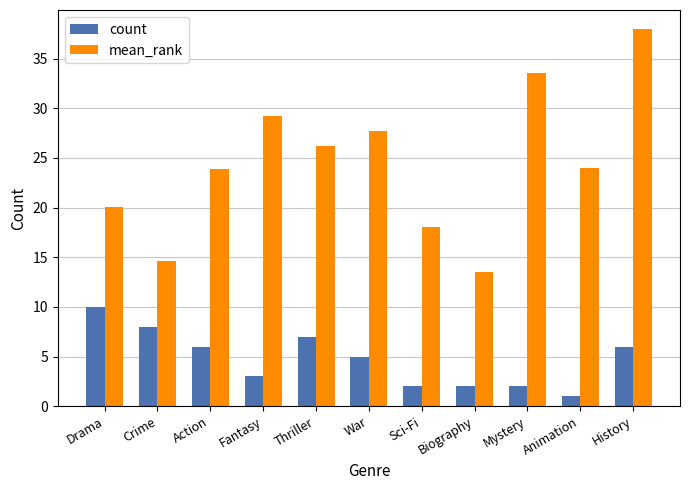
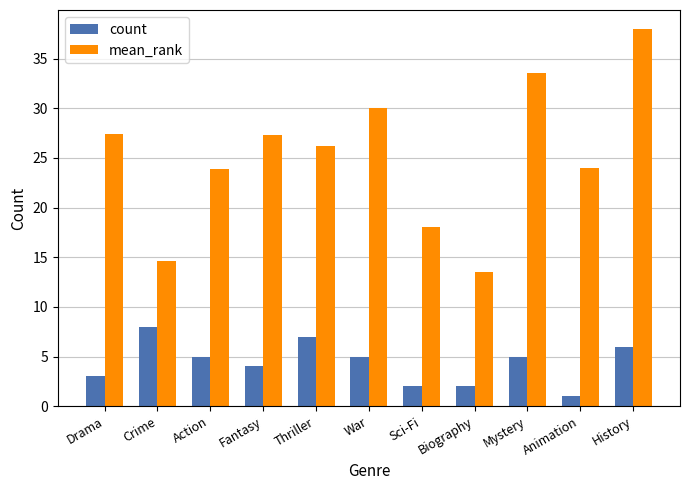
  {
    "count": {
-     "Drama": 10,
+     "Drama": 3,
      "Crime": 8,
-     "Action": 6,
-     "Fantasy": 3,
+     "Action": 5,
+     "Fantasy": 4,
      "Thriller": 7,
      "War": 5,
      "Sci-Fi": 2,
      "Biography": 2,
-     "Mystery": 2,
+     "Mystery": 5,
      "Animation": 1,
      "History": 6
    },
    "mean_rank": {
-     "Drama": 20,
+     "Drama": 27,
      "Crime": 15,
      "Action": 24,
-     "Fantasy": 29,
+     "Fantasy": 27,
      "Thriller": 26,
-     "War": 28,
+     "War": 30,
      "Sci-Fi": 18,
      "Biography": 14,
      "Mystery": 34,
      "Animation": 24,
      "History": 38
    }
  }
